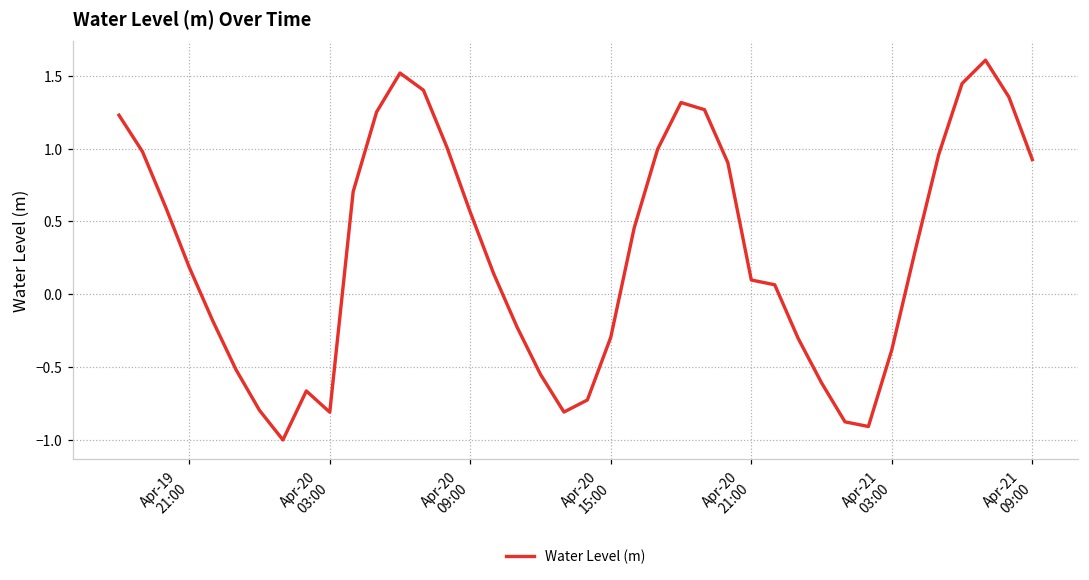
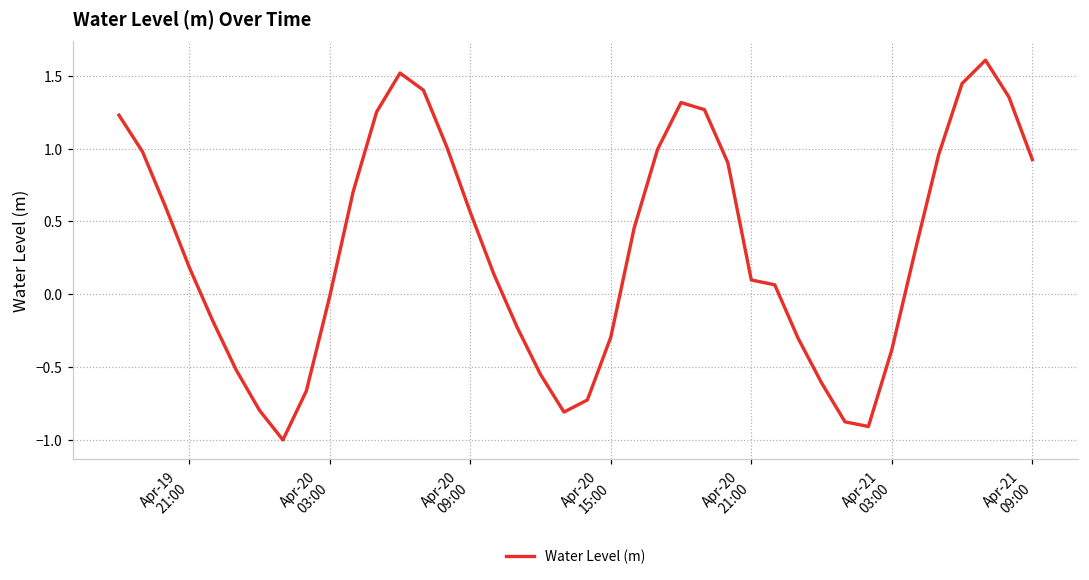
  {
    "Apr-19 21:00": 0.18,
-   "Apr-20 03:00": -0.81,
+   "Apr-20 03:00": -0.01,
    "Apr-20 09:00": 0.56,
    "Apr-20 15:00": -0.30,
    "Apr-20 21:00": 0.10,
    "Apr-21 03:00": -0.38,
    "Apr-21 09:00": 0.92
  }
